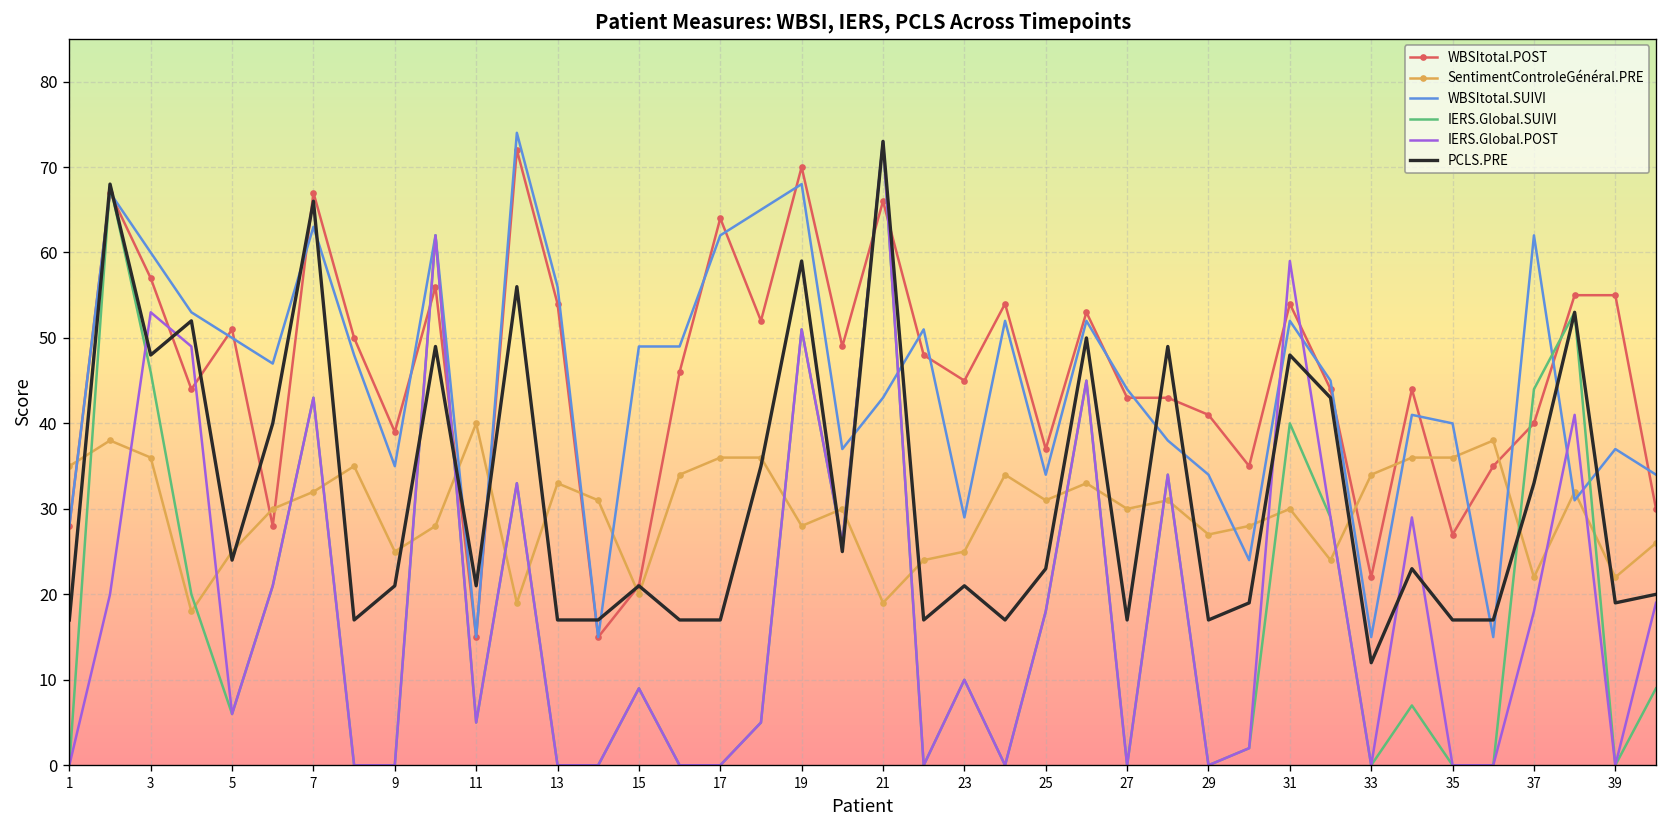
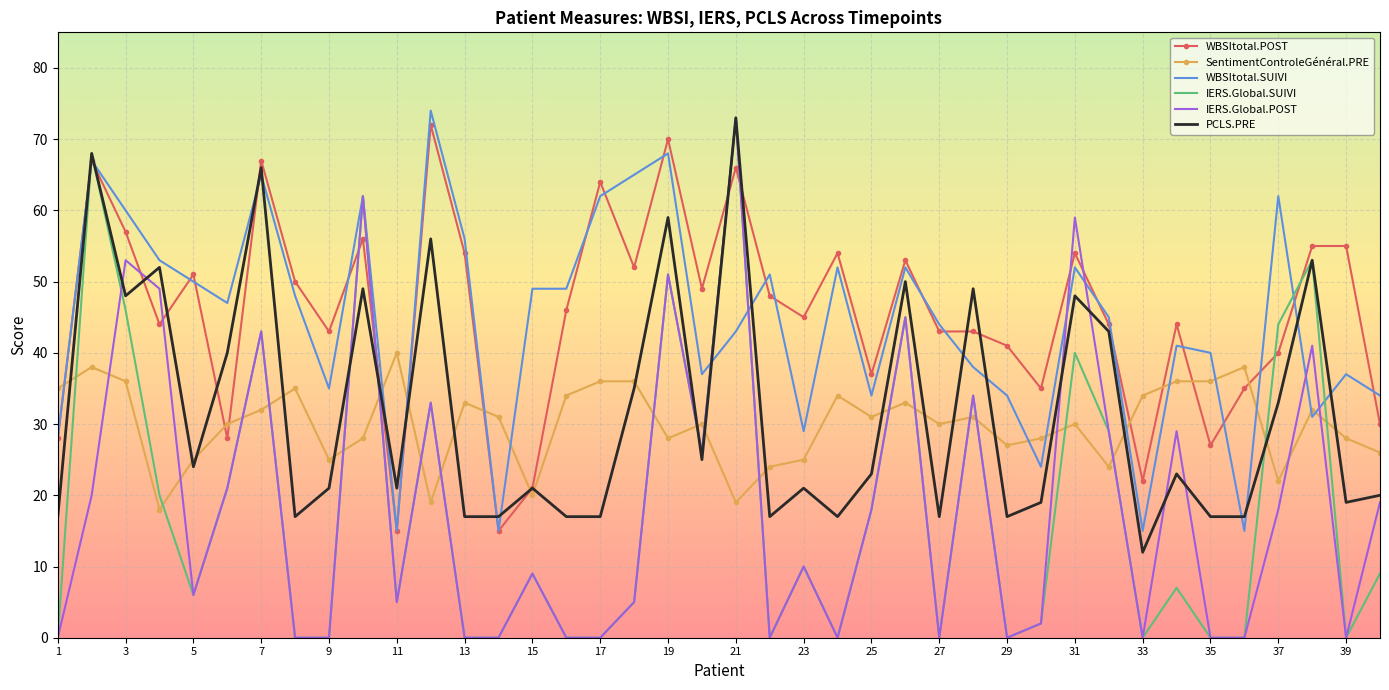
  {
    "WBSItotal.POST": {
      "3": 57,
      "5": 51,
      "7": 67,
-     "9": 39,
+     "9": 43,
      "13": 54,
      "17": 64,
      "19": 70,
      "21": 66,
      "23": 45,
      "25": 37,
      "27": 43,
      "29": 41,
      "31": 54,
      "33": 22,
      "35": 27,
      "37": 40,
      "39": 55
    },
    "SentimentControleGénéral.PRE": {
      "1": 35,
      "3": 36,
      "5": 25,
      "7": 32,
      "9": 25,
      "11": 40,
      "13": 33,
      "15": 20,
      "17": 36,
      "19": 28,
      "21": 19,
      "23": 25,
      "25": 31,
      "27": 30,
      "29": 27,
      "31": 30,
      "33": 34,
      "35": 36,
      "37": 22,
-     "39": 22
+     "39": 28
    },
    "WBSItotal.SUIVI": {
      "3": 60,
      "5": 50,
-     "7": 63,
+     "7": 65,
      "9": 35,
      "13": 56,
      "15": 49,
      "17": 62,
      "19": 68,
      "21": 43,
      "23": 29,
      "25": 34,
      "27": 44,
      "29": 34,
      "31": 52,
      "33": 15,
      "35": 40,
      "37": 62,
      "39": 37
    },
    "IERS.Global.SUIVI": {
      "3": 46,
      "31": 40,
      "37": 44
    },
    "IERS.Global.POST": {
      "3": 53,
      "31": 59,
      "37": 18
    },
    "PCLS.PRE": {
      "1": 17,
      "3": 48,
      "5": 24,
      "7": 66,
      "9": 21,
      "11": 21,
      "13": 17,
      "17": 17,
      "19": 59,
      "23": 21,
      "25": 23,
      "27": 17,
      "29": 17,
      "31": 48,
      "33": 12,
      "35": 17,
      "37": 33,
      "39": 19
    }
  }
